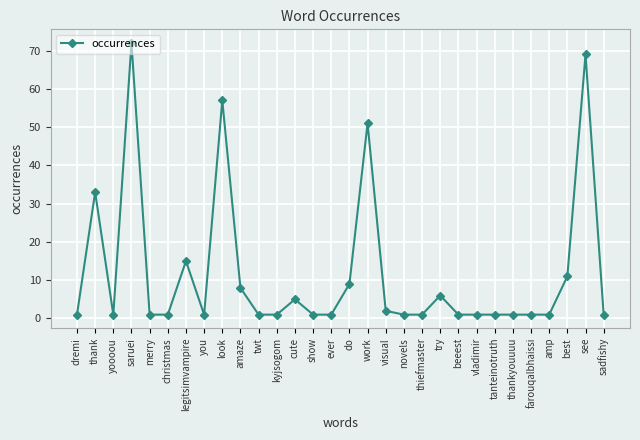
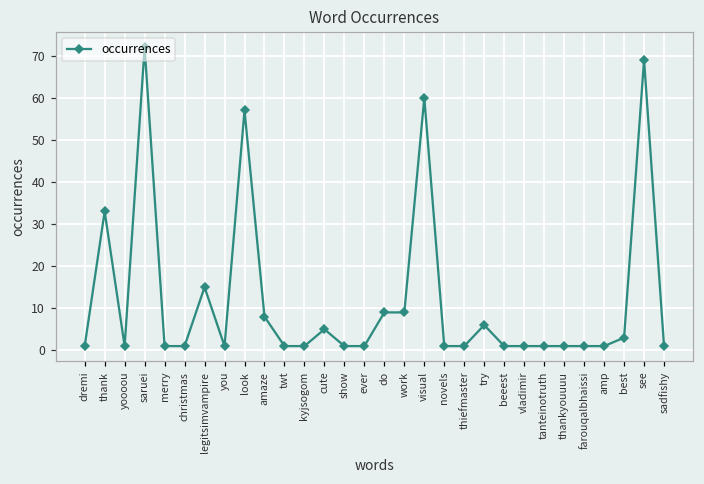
  {
    "dremi": 1,
    "thank": 33,
    "yoooou": 1,
    "merry": 1,
    "christmas": 1,
    "legitsimvampire": 15,
    "you": 1,
    "look": 57,
    "amaze": 8,
    "twt": 1,
    "kyjsogom": 1,
    "cute": 5,
    "show": 1,
    "ever": 1,
    "do": 9,
-   "work": 51,
-   "visual": 2,
+   "work": 9,
+   "visual": 60,
    "novels": 1,
    "thiefmaster": 1,
    "try": 6,
    "beeest": 1,
    "vladimir": 1,
    "tanteinotruth": 1,
    "thankyouuuu": 1,
    "farouqalbhaissi": 1,
    "amp": 1,
-   "best": 11,
+   "best": 3,
    "see": 69,
    "sadfishy": 1
  }
